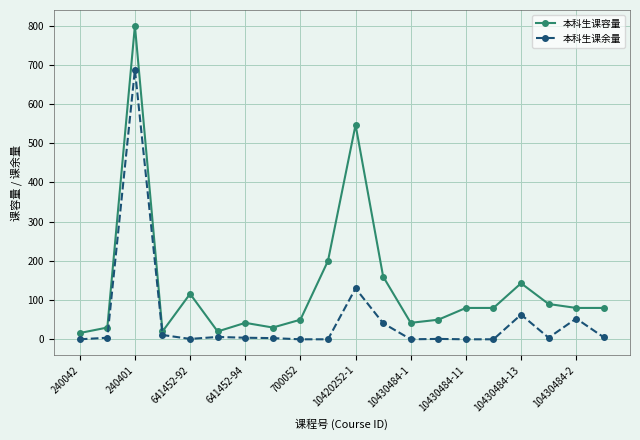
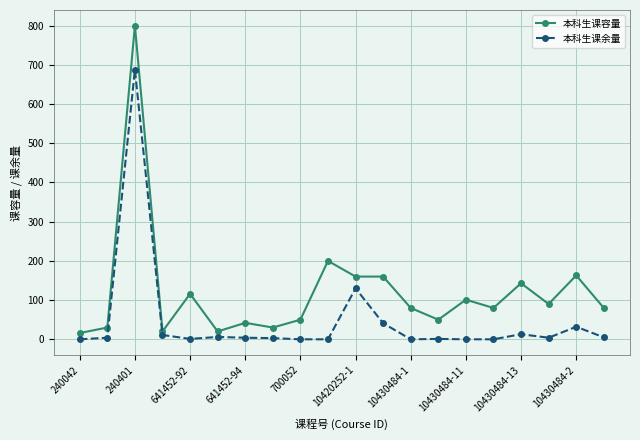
  {
    "本科生课容量": {
      "240042": 20,
      "240401": 800,
      "641452-92": 120,
      "641452-94": 40,
      "700052": 50,
-     "10420252-1": 550,
-     "10430484-1": 40,
-     "10430484-11": 80,
+     "10420252-1": 160,
+     "10430484-1": 80,
+     "10430484-11": 100,
      "10430484-13": 140,
-     "10430484-2": 80
+     "10430484-2": 160
    },
    "本科生课余量": {
      "240042": 0,
      "240401": 690,
      "641452-92": 0,
      "641452-94": 0,
      "700052": 0,
      "10420252-1": 130,
      "10430484-1": 0,
      "10430484-11": 0,
-     "10430484-13": 60,
-     "10430484-2": 50
+     "10430484-13": 10,
+     "10430484-2": 30
    }
  }
